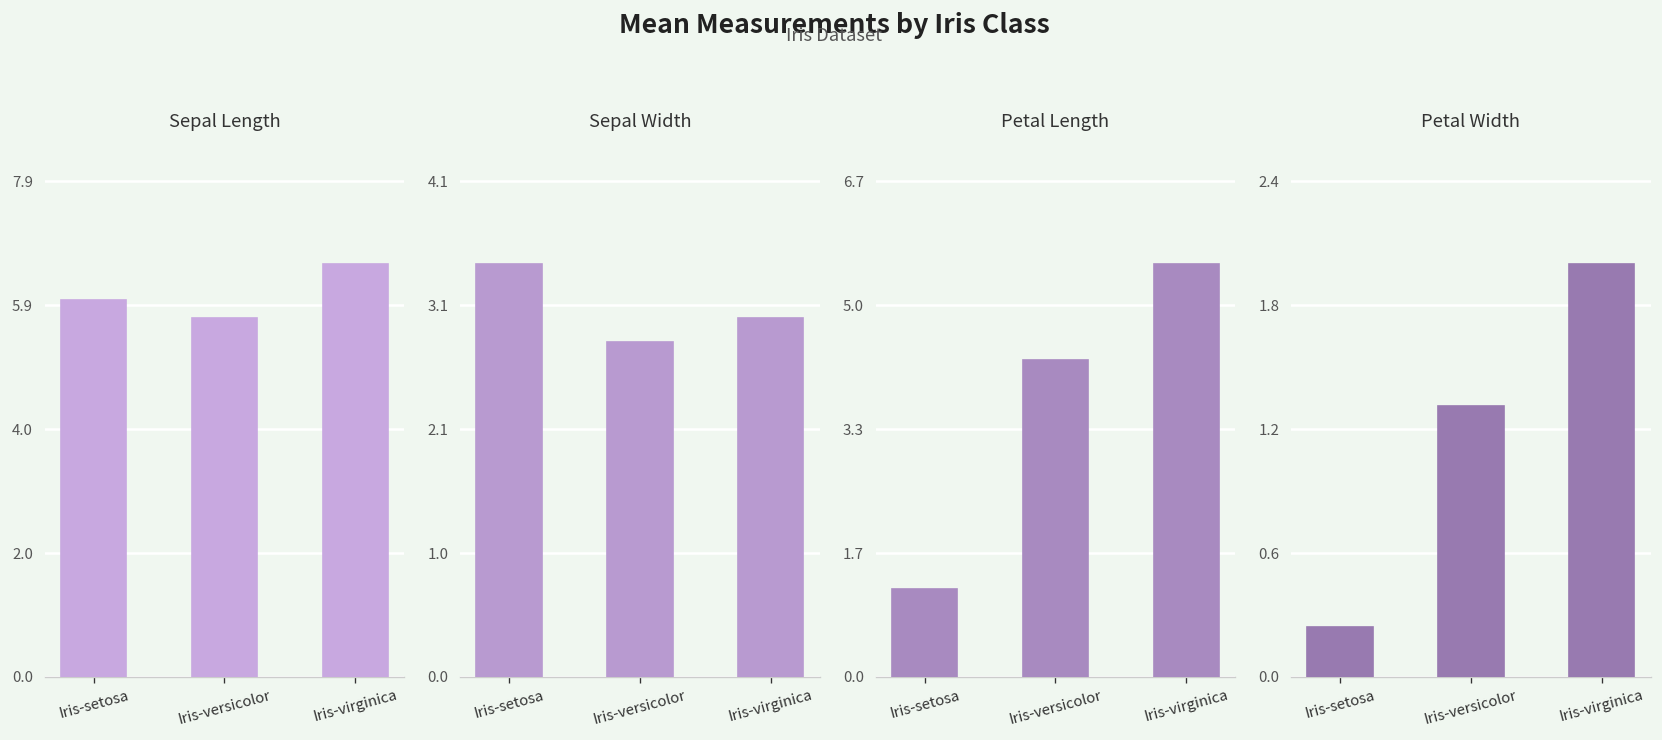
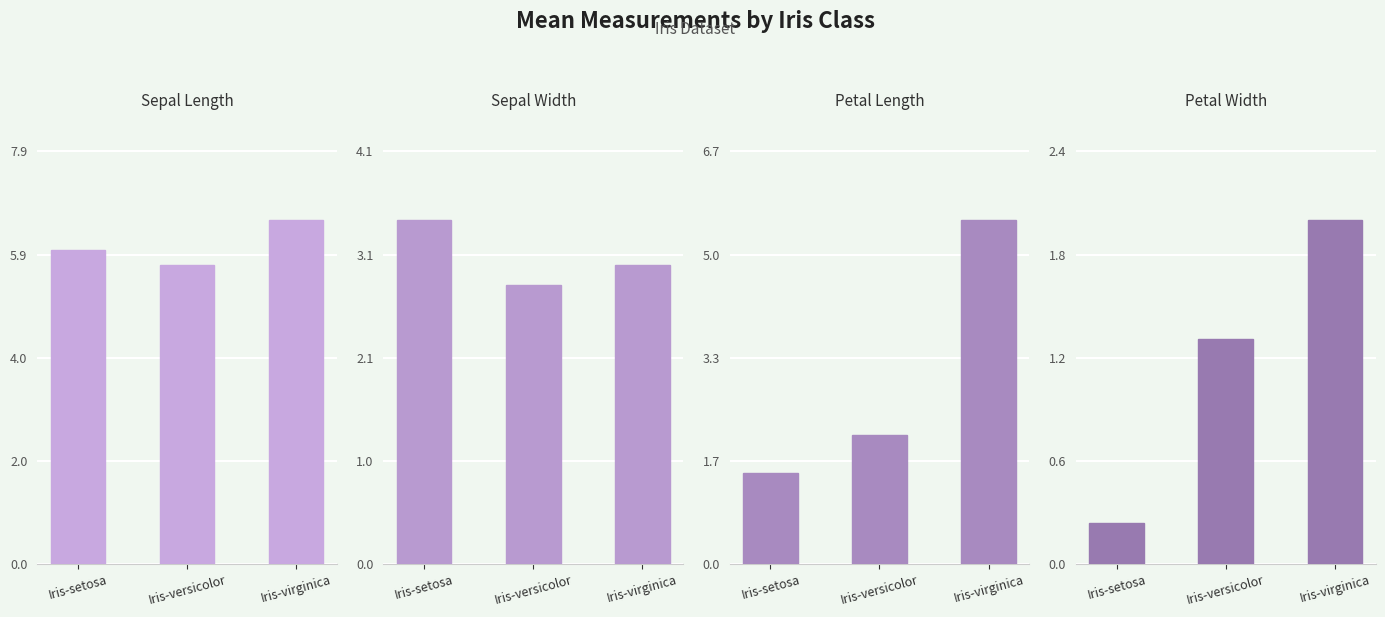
  {
    "Sepal Length": {
      "Iris-setosa": 6.0,
      "Iris-versicolor": 5.7,
      "Iris-virginica": 6.6
    },
    "Sepal Width": {
      "Iris-setosa": 3.42,
      "Iris-versicolor": 2.77,
      "Iris-virginica": 2.97
    },
    "Petal Length": {
-     "Iris-setosa": 1.2,
-     "Iris-versicolor": 4.3,
+     "Iris-setosa": 1.5,
+     "Iris-versicolor": 2.1,
      "Iris-virginica": 5.6
    },
    "Petal Width": {
      "Iris-setosa": 0.24,
      "Iris-versicolor": 1.33,
      "Iris-virginica": 2.03
    }
  }
